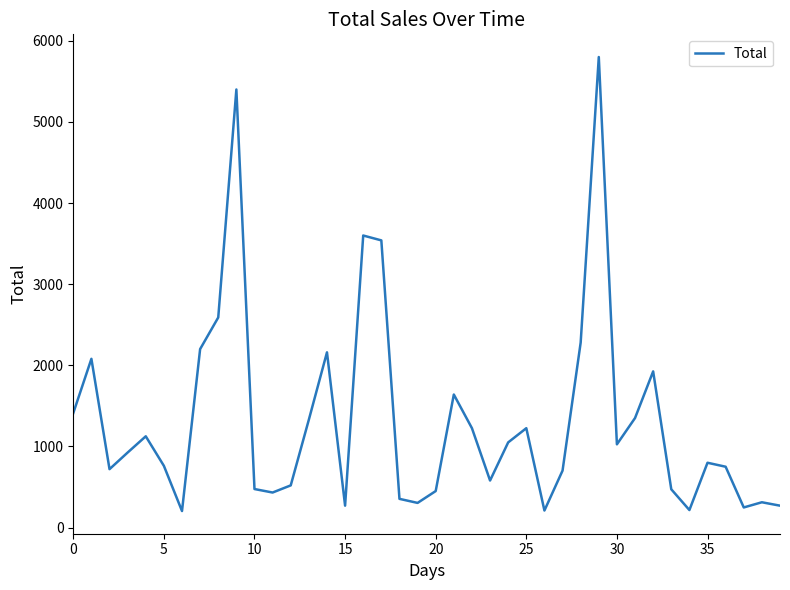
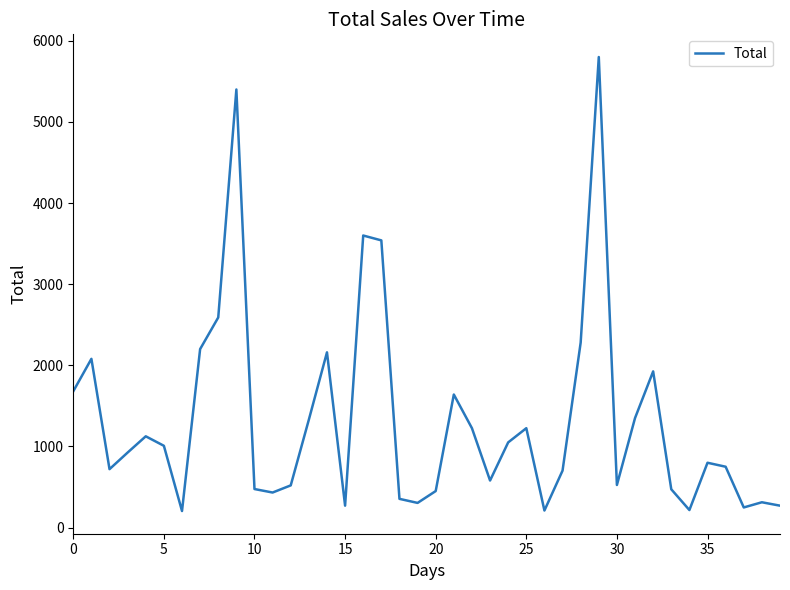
  {
-   "0": 1400,
-   "5": 800,
+   "0": 1700,
+   "5": 1000,
    "10": 500,
    "15": 300,
    "20": 500,
    "25": 1200,
-   "30": 1000,
+   "30": 500,
    "35": 800
  }
